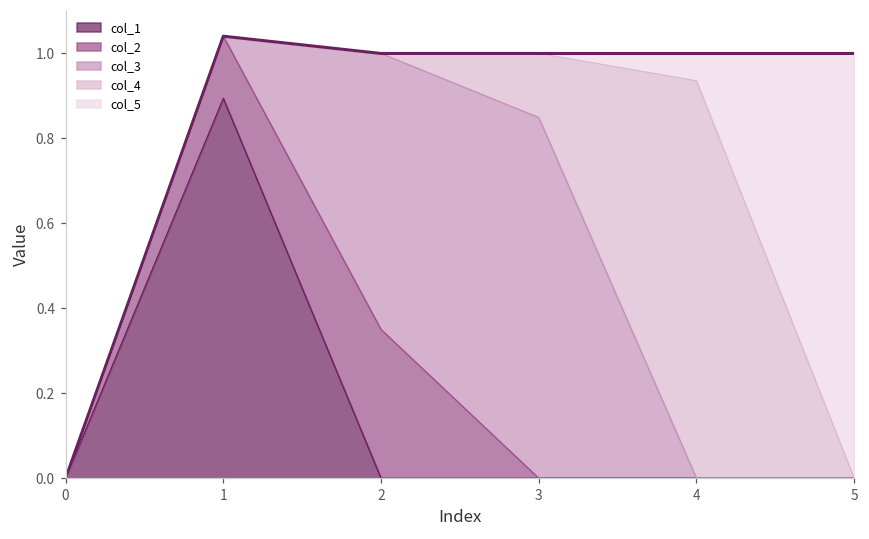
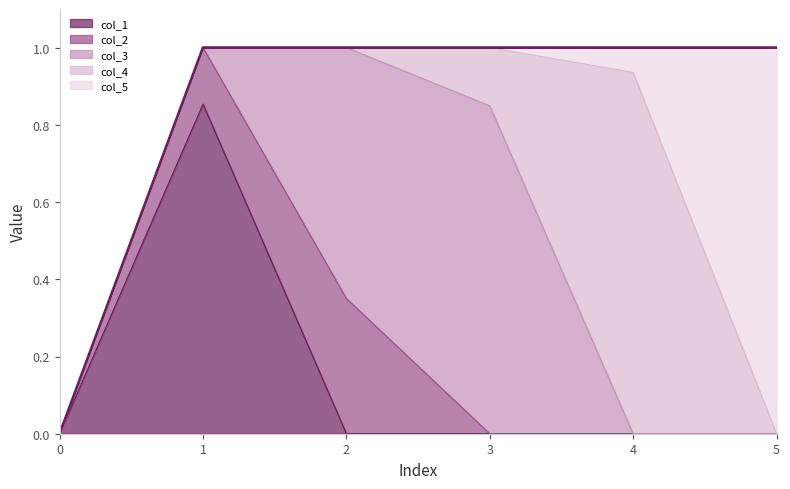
  {
    "col_1": {
-     "1": 0.89,
+     "1": 0.85,
      "2": 0.00
    },
    "col_2": {
      "2": 0.35
    }
  }
